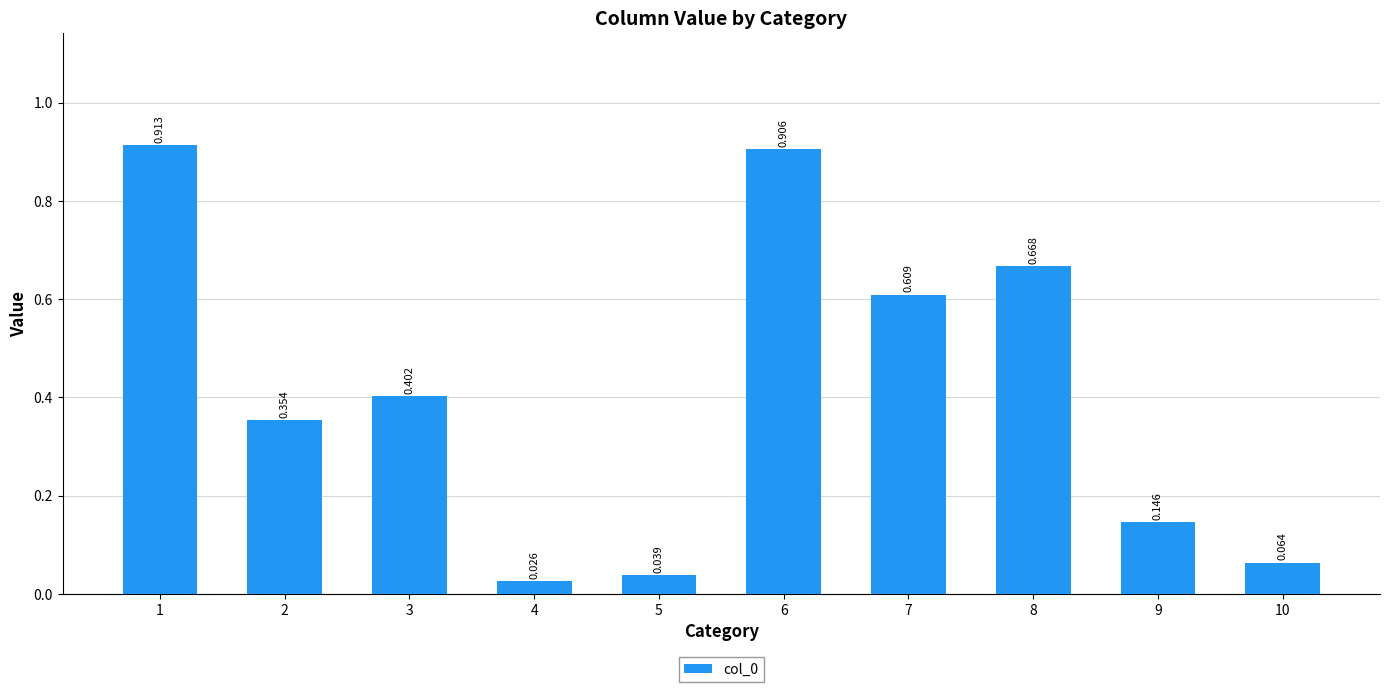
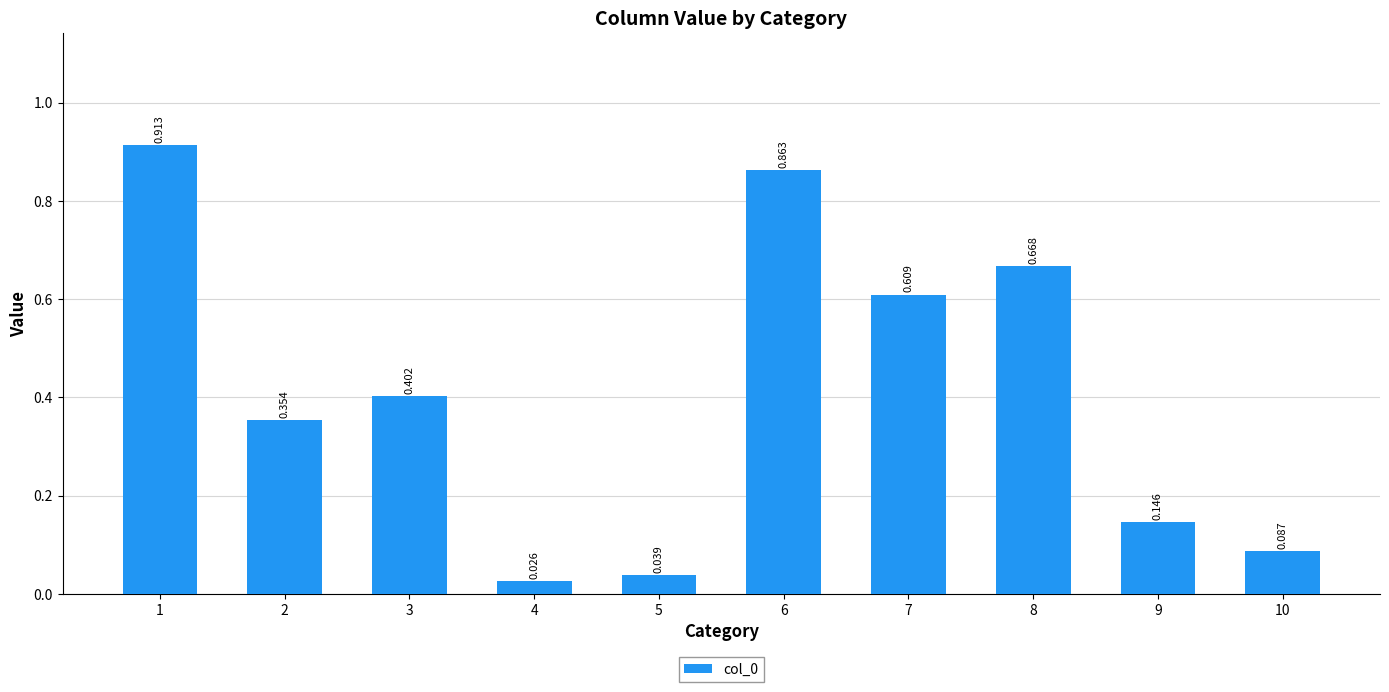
  {
    "1": 0.913,
    "2": 0.354,
    "3": 0.402,
    "4": 0.026,
    "5": 0.039,
-   "6": 0.906,
+   "6": 0.863,
    "7": 0.609,
    "8": 0.668,
    "9": 0.146,
-   "10": 0.064
+   "10": 0.087
  }
